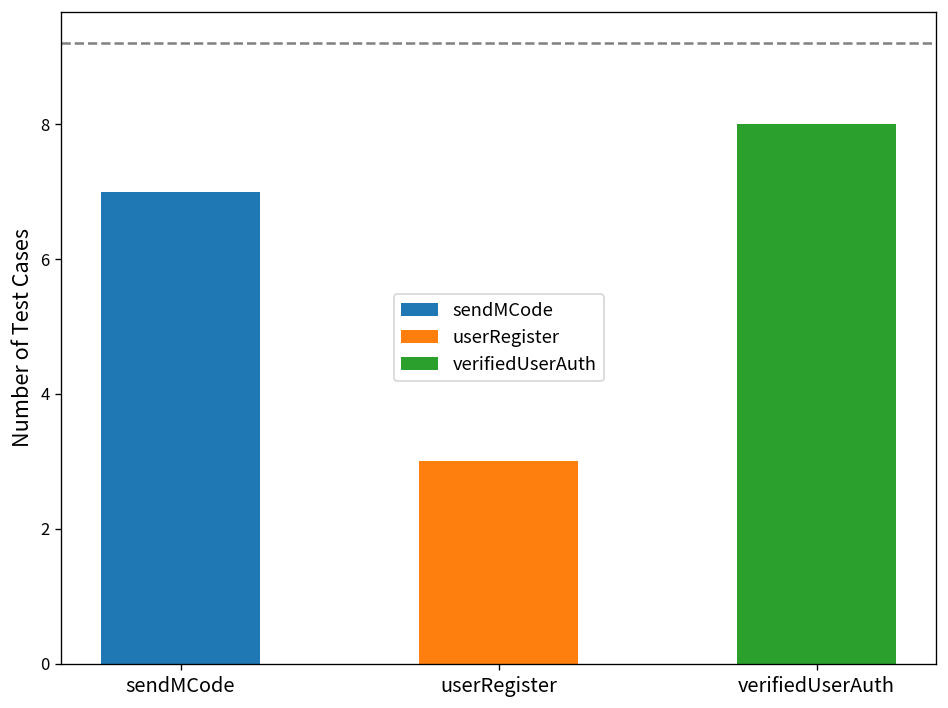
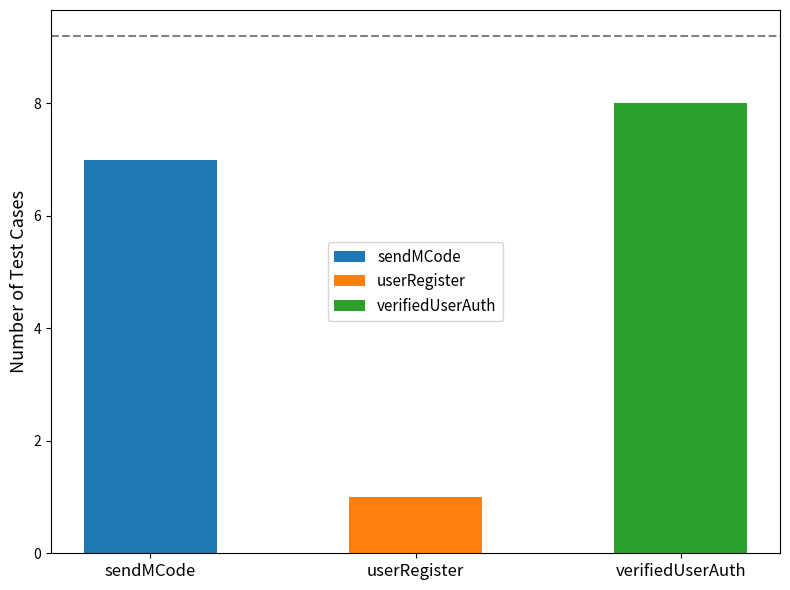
  {
    "sendMCode": 7,
-   "userRegister": 3,
+   "userRegister": 1,
    "verifiedUserAuth": 8
  }
